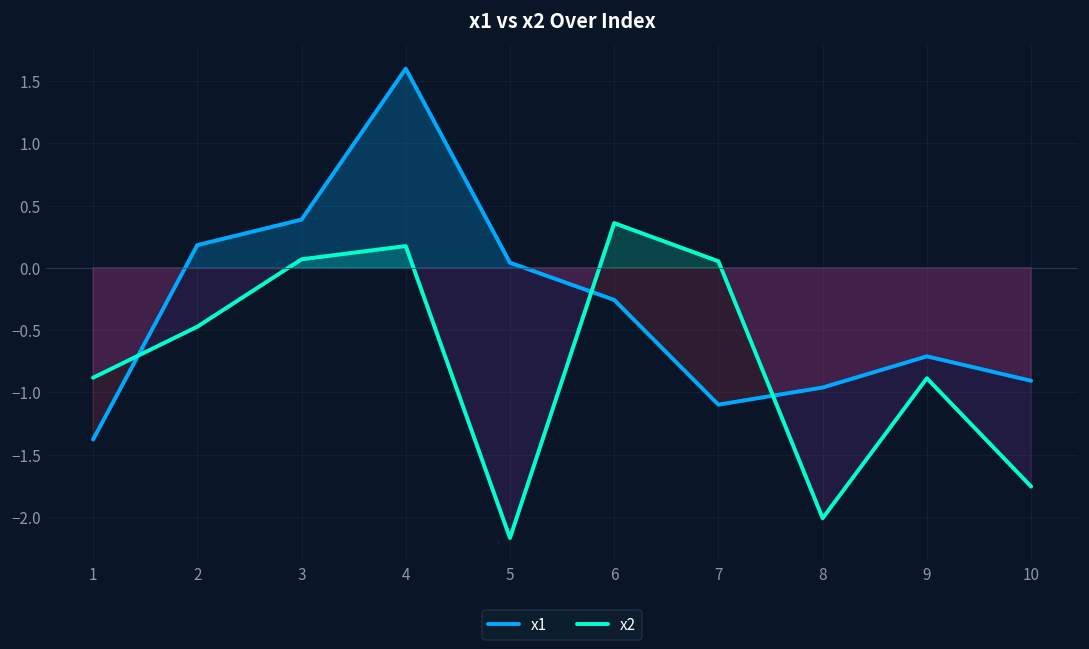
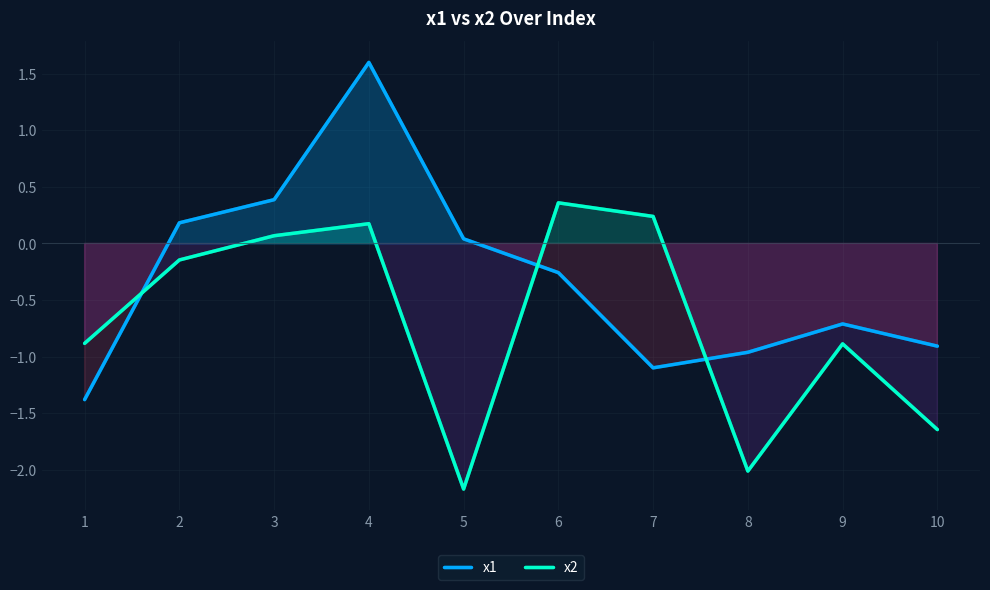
  {
    "x2": {
      "1": -0.88,
-     "2": -0.47,
+     "2": -0.15,
      "3": 0.07,
      "4": 0.17,
      "5": -2.17,
      "6": 0.36,
-     "7": 0.05,
+     "7": 0.24,
      "8": -2.01,
      "9": -0.89,
-     "10": -1.76
+     "10": -1.64
    }
  }
